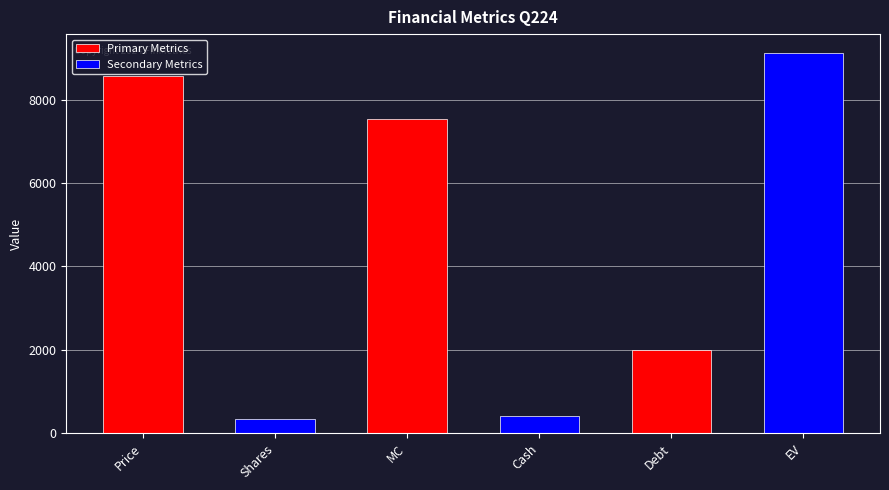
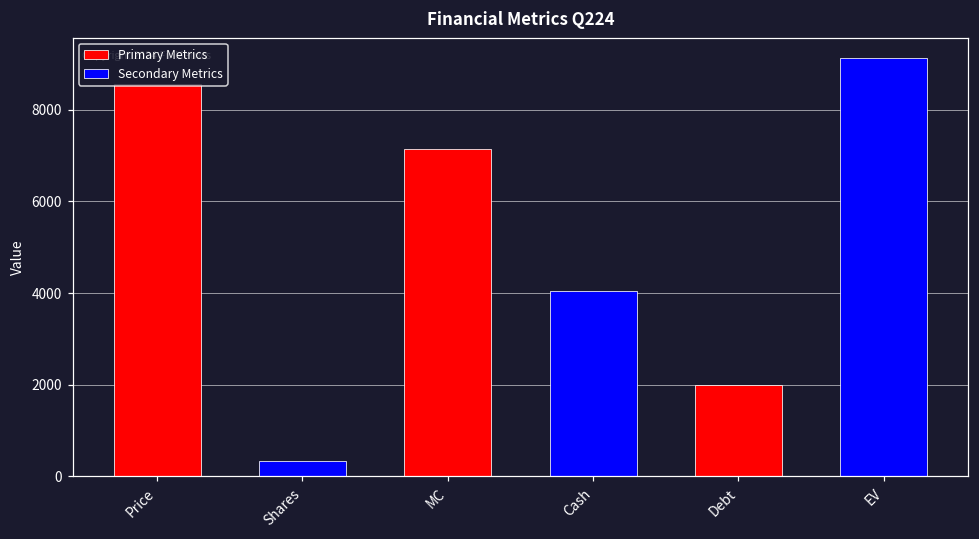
  {
    "Shares": 300,
-   "MC": 7500,
-   "Cash": 400,
+   "MC": 7100,
+   "Cash": 4000,
    "Debt": 2000,
    "EV": 9100
  }
